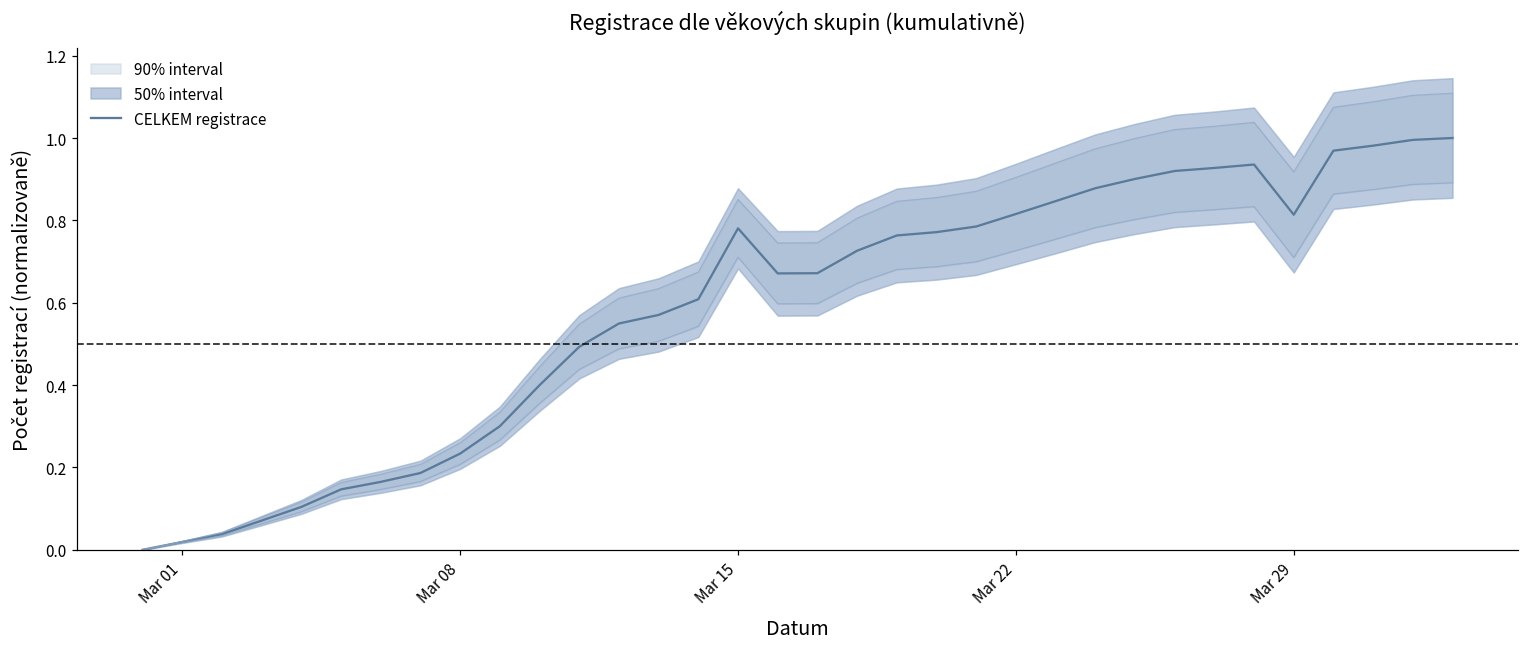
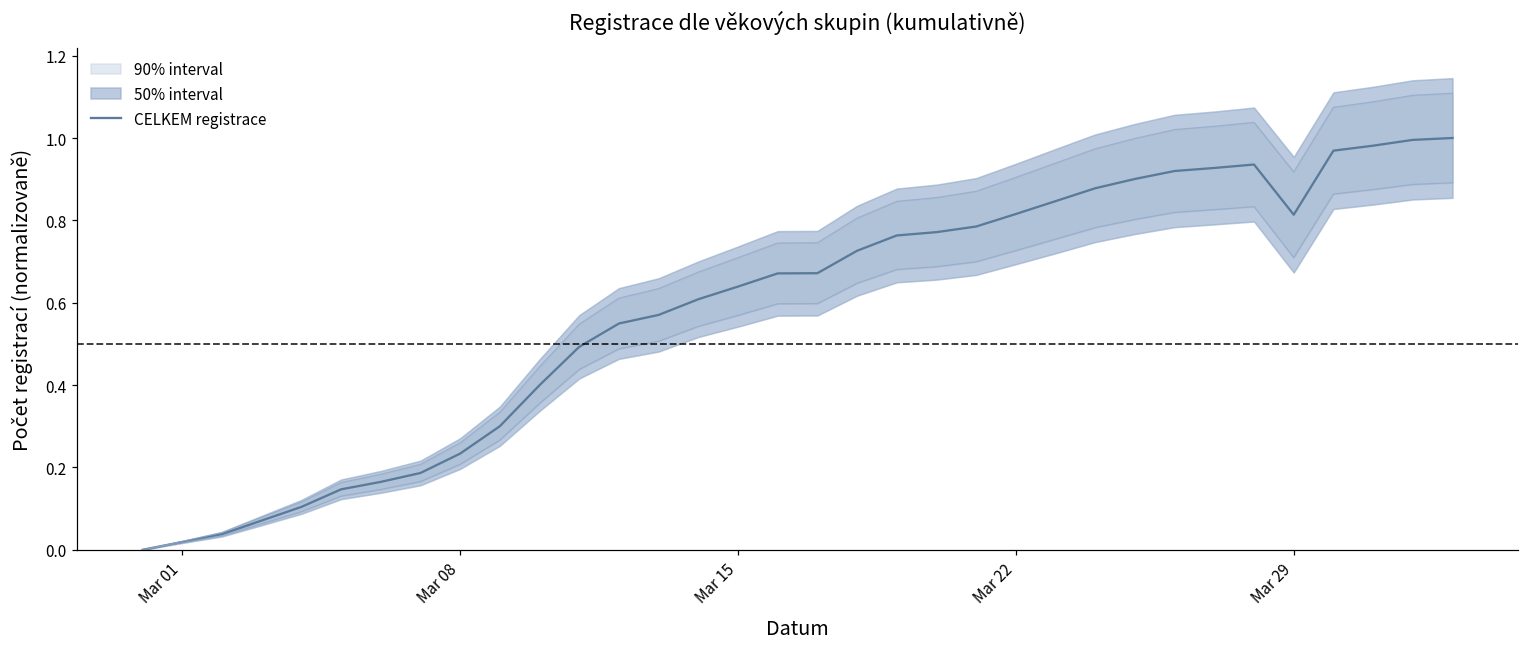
  {
    "CELKEM registrace": {
      "Mar 08": 0.23,
-     "Mar 15": 0.78,
+     "Mar 15": 0.64,
      "Mar 22": 0.82,
      "Mar 29": 0.81
    },
    "90% interval": {
      "Mar 08": 0.26,
      "Mar 22": 0.90,
      "Mar 29": 0.92
    }
  }
